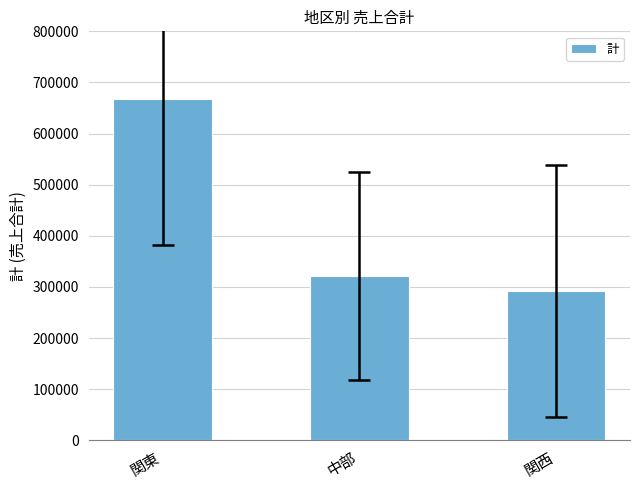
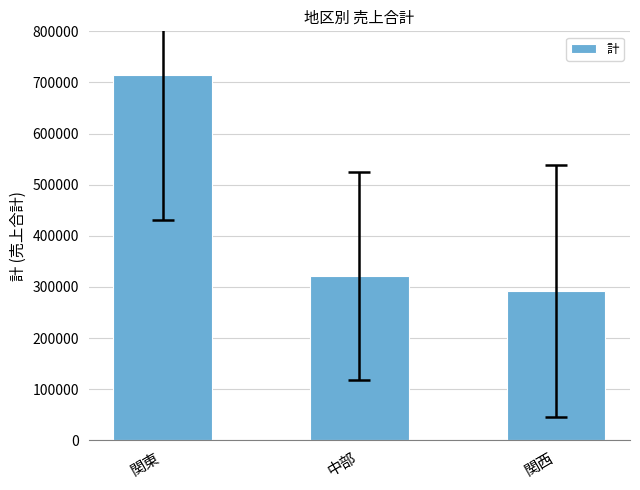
  {
    "計": {
-     "関東": 670000,
+     "関東": 720000,
      "中部": 320000,
      "関西": 290000
    }
  }
